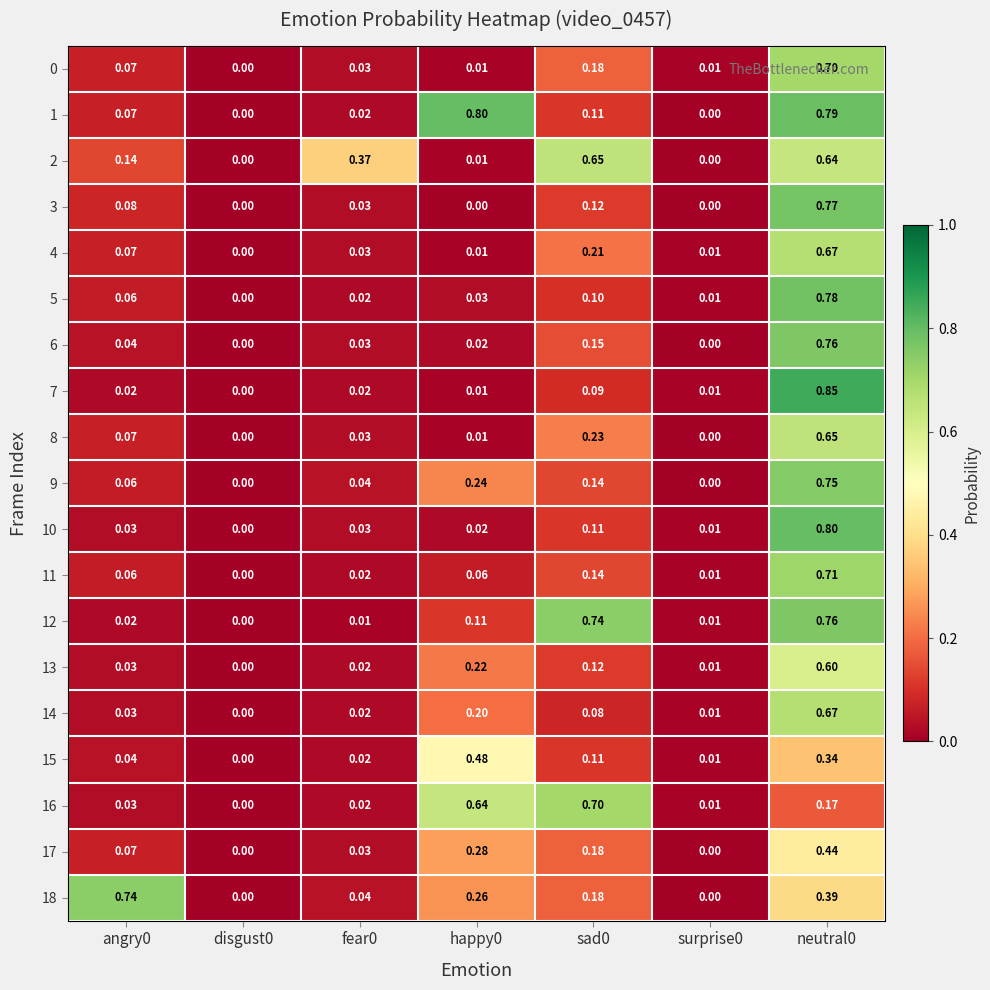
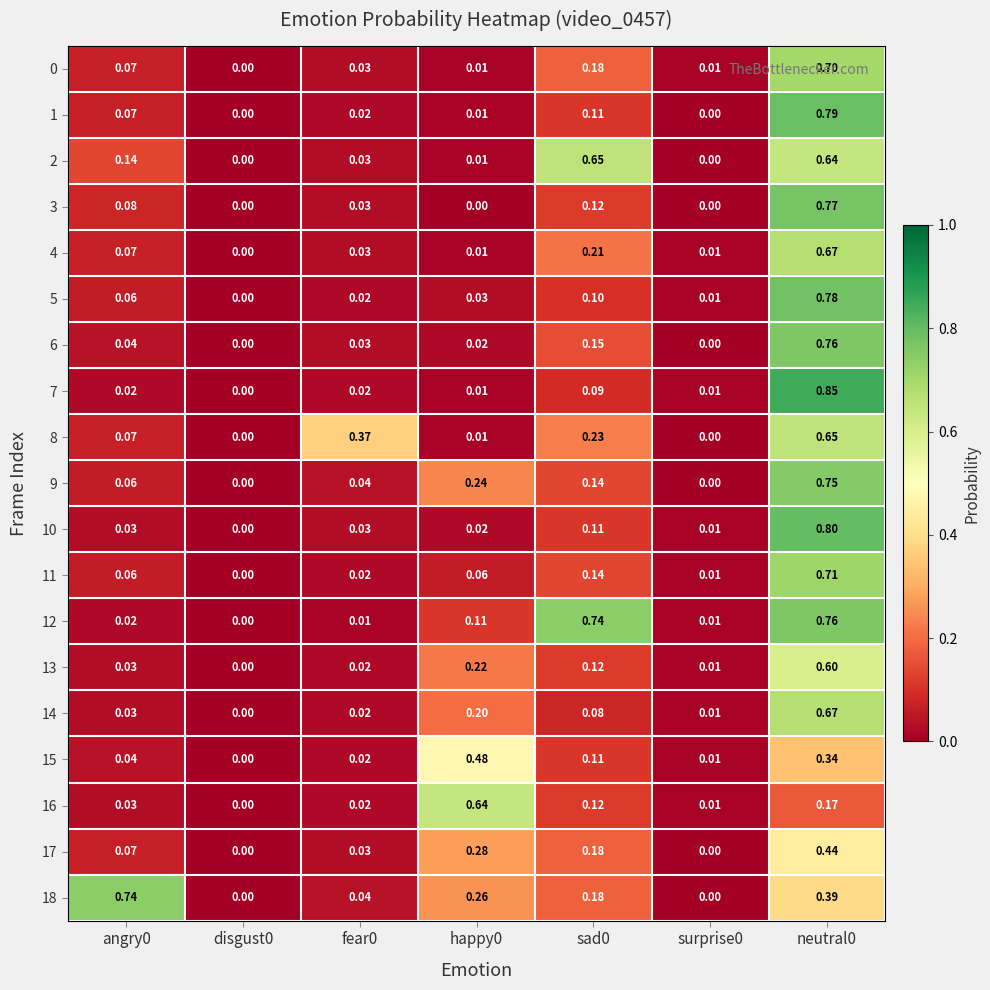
  {
    "0": {
      "angry0": 0.07,
      "disgust0": 0.00,
      "fear0": 0.03,
      "happy0": 0.01,
      "sad0": 0.18,
      "surprise0": 0.01
    },
    "1": {
      "angry0": 0.07,
      "disgust0": 0.00,
      "fear0": 0.02,
-     "happy0": 0.80,
+     "happy0": 0.01,
      "sad0": 0.11,
      "surprise0": 0.00,
      "neutral0": 0.79
    },
    "2": {
      "angry0": 0.14,
      "disgust0": 0.00,
-     "fear0": 0.37,
+     "fear0": 0.03,
      "happy0": 0.01,
      "sad0": 0.65,
      "surprise0": 0.00,
      "neutral0": 0.64
    },
    "3": {
      "angry0": 0.08,
      "disgust0": 0.00,
      "fear0": 0.03,
      "happy0": 0.00,
      "sad0": 0.12,
      "surprise0": 0.00,
      "neutral0": 0.77
    },
    "4": {
      "angry0": 0.07,
      "disgust0": 0.00,
      "fear0": 0.03,
      "happy0": 0.01,
      "sad0": 0.21,
      "surprise0": 0.01,
      "neutral0": 0.67
    },
    "5": {
      "angry0": 0.06,
      "disgust0": 0.00,
      "fear0": 0.02,
      "happy0": 0.03,
      "sad0": 0.10,
      "surprise0": 0.01,
      "neutral0": 0.78
    },
    "6": {
      "angry0": 0.04,
      "disgust0": 0.00,
      "fear0": 0.03,
      "happy0": 0.02,
      "sad0": 0.15,
      "surprise0": 0.00,
      "neutral0": 0.76
    },
    "7": {
      "angry0": 0.02,
      "disgust0": 0.00,
      "fear0": 0.02,
      "happy0": 0.01,
      "sad0": 0.09,
      "surprise0": 0.01,
      "neutral0": 0.85
    },
    "8": {
      "angry0": 0.07,
      "disgust0": 0.00,
-     "fear0": 0.03,
+     "fear0": 0.37,
      "happy0": 0.01,
      "sad0": 0.23,
      "surprise0": 0.00,
      "neutral0": 0.65
    },
    "9": {
      "angry0": 0.06,
      "disgust0": 0.00,
      "fear0": 0.04,
      "happy0": 0.24,
      "sad0": 0.14,
      "surprise0": 0.00,
      "neutral0": 0.75
    },
    "10": {
      "angry0": 0.03,
      "disgust0": 0.00,
      "fear0": 0.03,
      "happy0": 0.02,
      "sad0": 0.11,
      "surprise0": 0.01,
      "neutral0": 0.80
    },
    "11": {
      "angry0": 0.06,
      "disgust0": 0.00,
      "fear0": 0.02,
      "happy0": 0.06,
      "sad0": 0.14,
      "surprise0": 0.01,
      "neutral0": 0.71
    },
    "12": {
      "angry0": 0.02,
      "disgust0": 0.00,
      "fear0": 0.01,
      "happy0": 0.11,
      "sad0": 0.74,
      "surprise0": 0.01,
      "neutral0": 0.76
    },
    "13": {
      "angry0": 0.03,
      "disgust0": 0.00,
      "fear0": 0.02,
      "happy0": 0.22,
      "sad0": 0.12,
      "surprise0": 0.01,
      "neutral0": 0.60
    },
    "14": {
      "angry0": 0.03,
      "disgust0": 0.00,
      "fear0": 0.02,
      "happy0": 0.20,
      "sad0": 0.08,
      "surprise0": 0.01,
      "neutral0": 0.67
    },
    "15": {
      "angry0": 0.04,
      "disgust0": 0.00,
      "fear0": 0.02,
      "happy0": 0.48,
      "sad0": 0.11,
      "surprise0": 0.01,
      "neutral0": 0.34
    },
    "16": {
      "angry0": 0.03,
      "disgust0": 0.00,
      "fear0": 0.02,
      "happy0": 0.64,
-     "sad0": 0.70,
+     "sad0": 0.12,
      "surprise0": 0.01,
      "neutral0": 0.17
    },
    "17": {
      "angry0": 0.07,
      "disgust0": 0.00,
      "fear0": 0.03,
      "happy0": 0.28,
      "sad0": 0.18,
      "surprise0": 0.00,
      "neutral0": 0.44
    },
    "18": {
      "angry0": 0.74,
      "disgust0": 0.00,
      "fear0": 0.04,
      "happy0": 0.26,
      "sad0": 0.18,
      "surprise0": 0.00,
      "neutral0": 0.39
    }
  }
